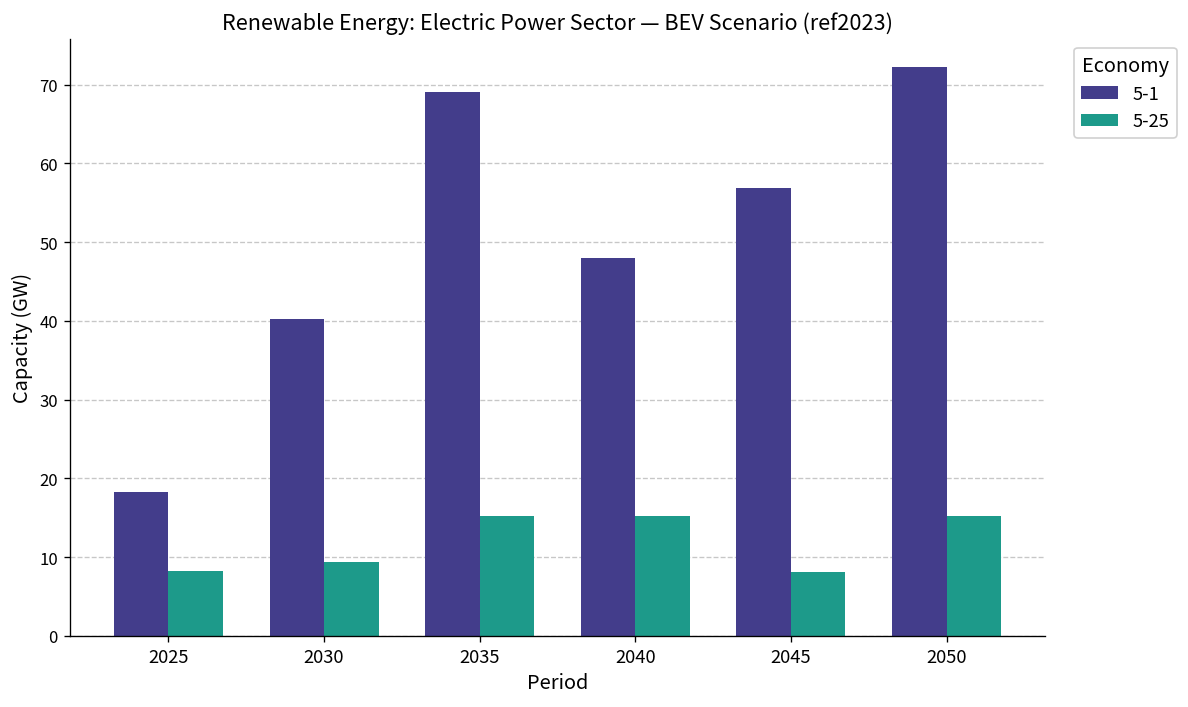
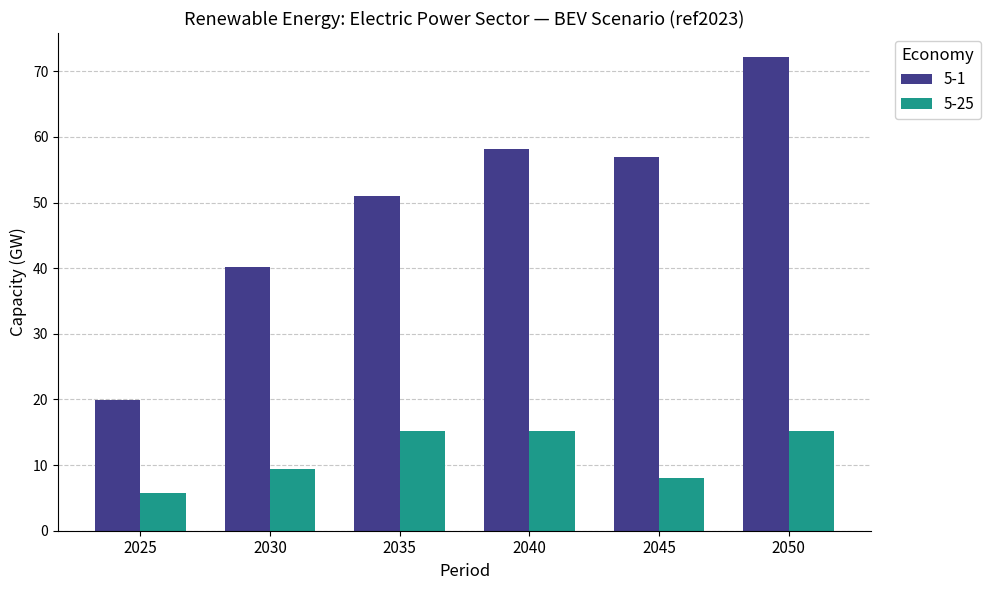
  {
    "5-1": {
-     "2025": 18,
+     "2025": 20,
      "2030": 40,
-     "2035": 69,
-     "2040": 48,
+     "2035": 51,
+     "2040": 58,
      "2045": 57,
      "2050": 72
    },
    "5-25": {
-     "2025": 8,
+     "2025": 6,
      "2030": 9,
      "2035": 15,
      "2040": 15,
      "2045": 8,
      "2050": 15
    }
  }
